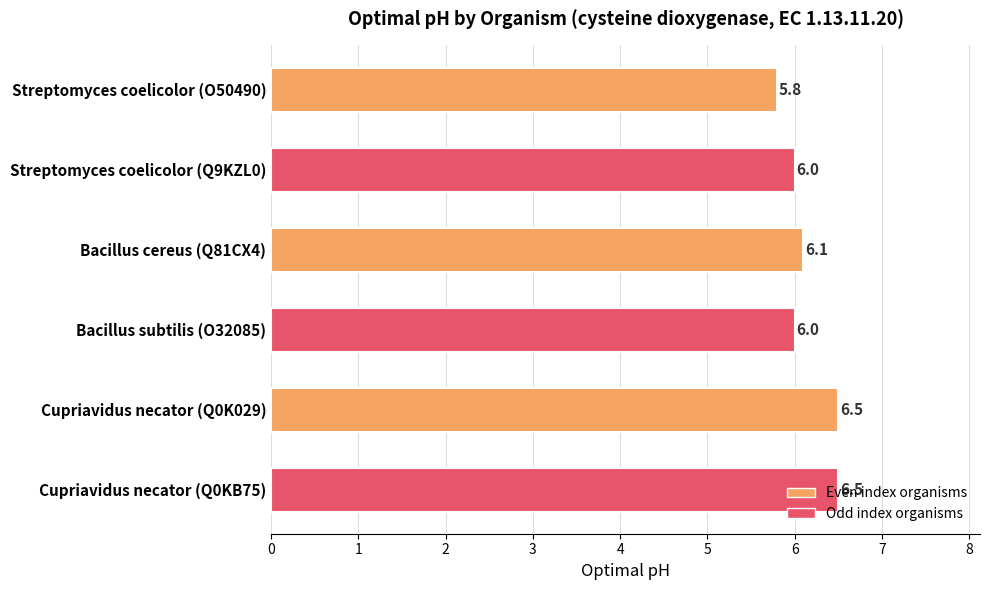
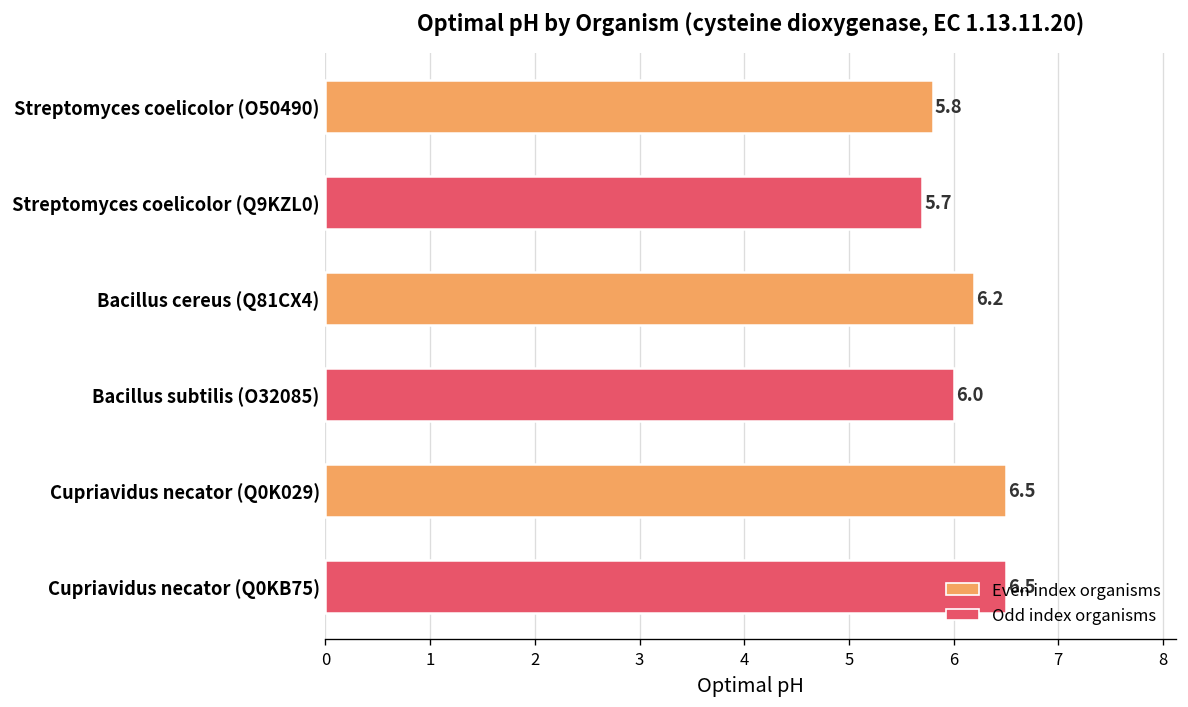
  {
    "Streptomyces coelicolor (O50490)": 5.8,
-   "Streptomyces coelicolor (Q9KZL0)": 6.0,
-   "Bacillus cereus (Q81CX4)": 6.1,
+   "Streptomyces coelicolor (Q9KZL0)": 5.7,
+   "Bacillus cereus (Q81CX4)": 6.2,
    "Bacillus subtilis (O32085)": 6.0,
    "Cupriavidus necator (Q0K029)": 6.5,
    "Cupriavidus necator (Q0KB75)": 6.5
  }
